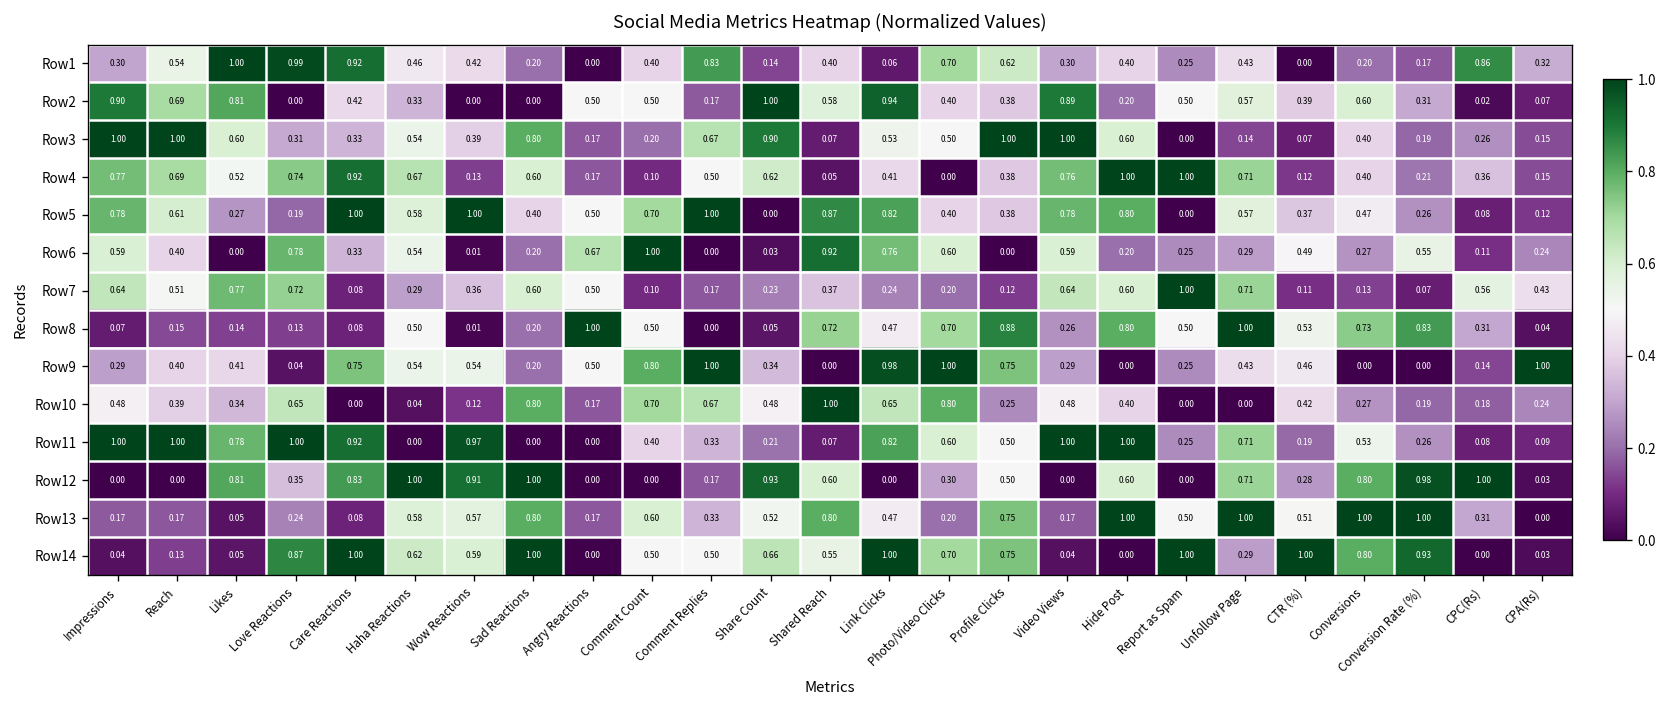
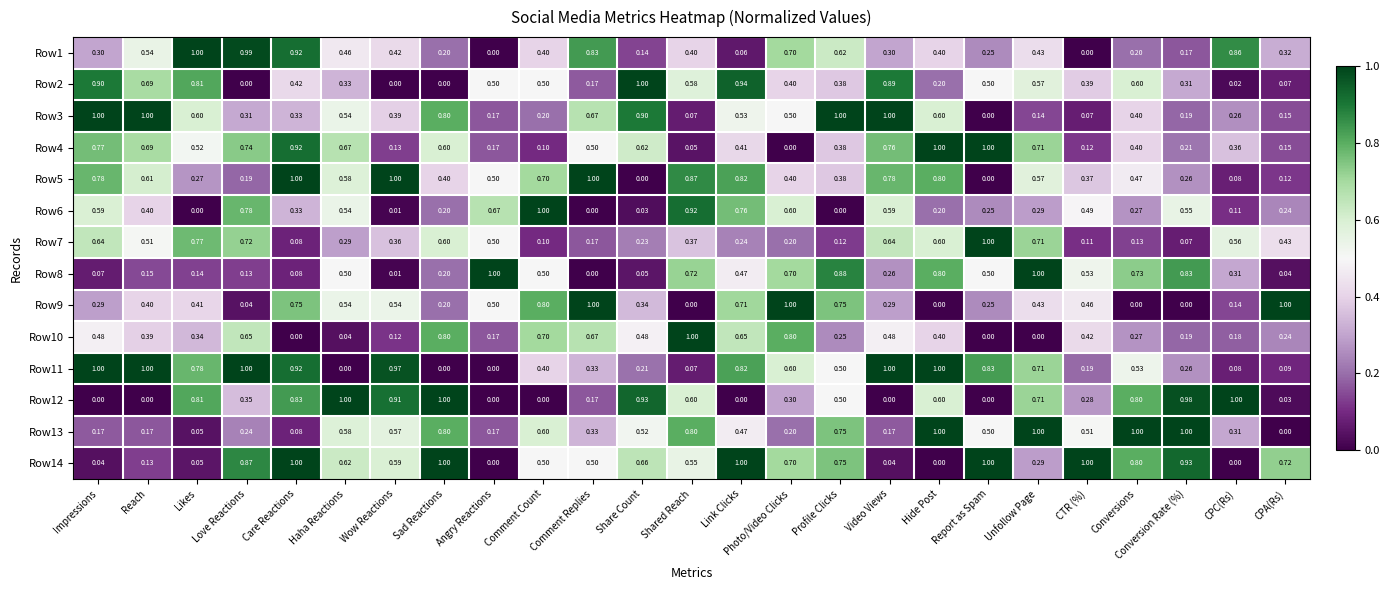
  {
    "Row9": {
      "Impressions": 0.29,
      "Reach": 0.40,
      "Likes": 0.41,
      "Love Reactions": 0.04,
      "Care Reactions": 0.75,
      "Haha Reactions": 0.54,
      "Wow Reactions": 0.54,
      "Sad Reactions": 0.20,
      "Angry Reactions": 0.50,
      "Comment Count": 0.80,
      "Comment Replies": 1.00,
      "Share Count": 0.34,
      "Shared Reach": 0.00,
-     "Link Clicks": 0.98,
+     "Link Clicks": 0.71,
      "Photo/Video Clicks": 1.00,
      "Profile Clicks": 0.75,
      "Video Views": 0.29,
      "Hide Post": 0.00,
      "Report as Spam": 0.25,
      "Unfollow Page": 0.43,
      "CTR (%)": 0.46,
      "Conversions": 0.00,
      "Conversion Rate (%)": 0.00,
      "CPC(Rs)": 0.14,
      "CPA(Rs)": 1.00
    },
    "Row11": {
      "Impressions": 1.00,
      "Reach": 1.00,
      "Likes": 0.78,
      "Love Reactions": 1.00,
      "Care Reactions": 0.92,
      "Haha Reactions": 0.00,
      "Wow Reactions": 0.97,
      "Sad Reactions": 0.00,
      "Angry Reactions": 0.00,
      "Comment Count": 0.40,
      "Comment Replies": 0.33,
      "Share Count": 0.21,
      "Shared Reach": 0.07,
      "Link Clicks": 0.82,
      "Photo/Video Clicks": 0.60,
      "Profile Clicks": 0.50,
      "Video Views": 1.00,
      "Hide Post": 1.00,
-     "Report as Spam": 0.25,
+     "Report as Spam": 0.83,
      "Unfollow Page": 0.71,
      "CTR (%)": 0.19,
      "Conversions": 0.53,
      "Conversion Rate (%)": 0.26,
      "CPC(Rs)": 0.08,
      "CPA(Rs)": 0.09
    },
    "Row14": {
      "Impressions": 0.04,
      "Reach": 0.13,
      "Likes": 0.05,
      "Love Reactions": 0.87,
      "Care Reactions": 1.00,
      "Haha Reactions": 0.62,
      "Wow Reactions": 0.59,
      "Sad Reactions": 1.00,
      "Angry Reactions": 0.00,
      "Comment Count": 0.50,
      "Comment Replies": 0.50,
      "Share Count": 0.66,
      "Shared Reach": 0.55,
      "Link Clicks": 1.00,
      "Photo/Video Clicks": 0.70,
      "Profile Clicks": 0.75,
      "Video Views": 0.04,
      "Hide Post": 0.00,
      "Report as Spam": 1.00,
      "Unfollow Page": 0.29,
      "CTR (%)": 1.00,
      "Conversions": 0.80,
      "Conversion Rate (%)": 0.93,
      "CPC(Rs)": 0.00,
-     "CPA(Rs)": 0.03
+     "CPA(Rs)": 0.72
    }
  }
